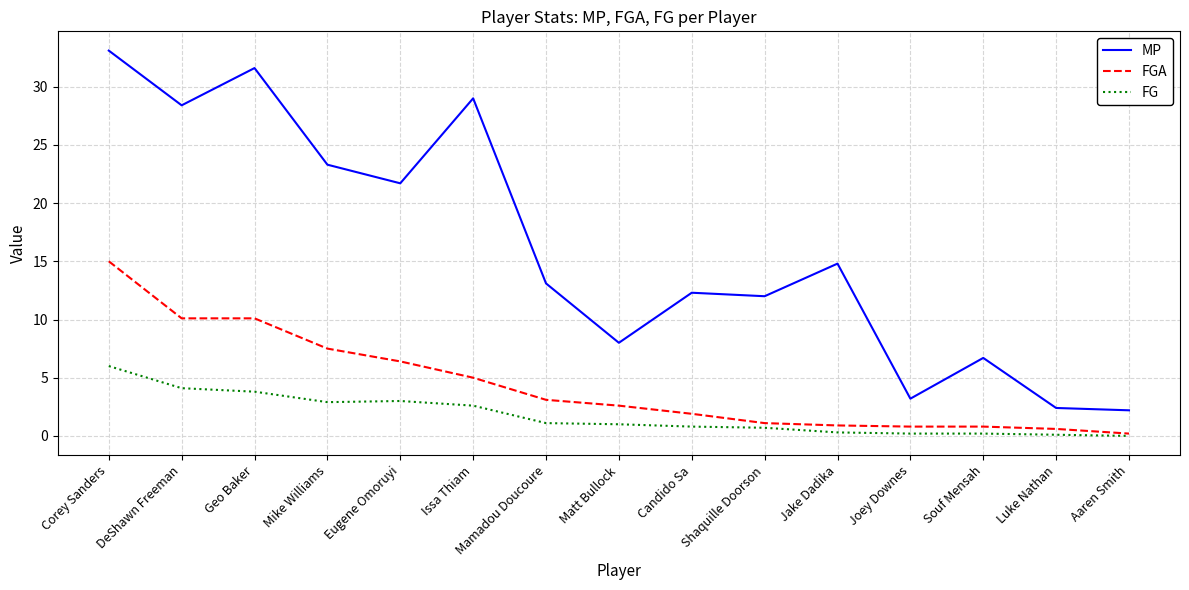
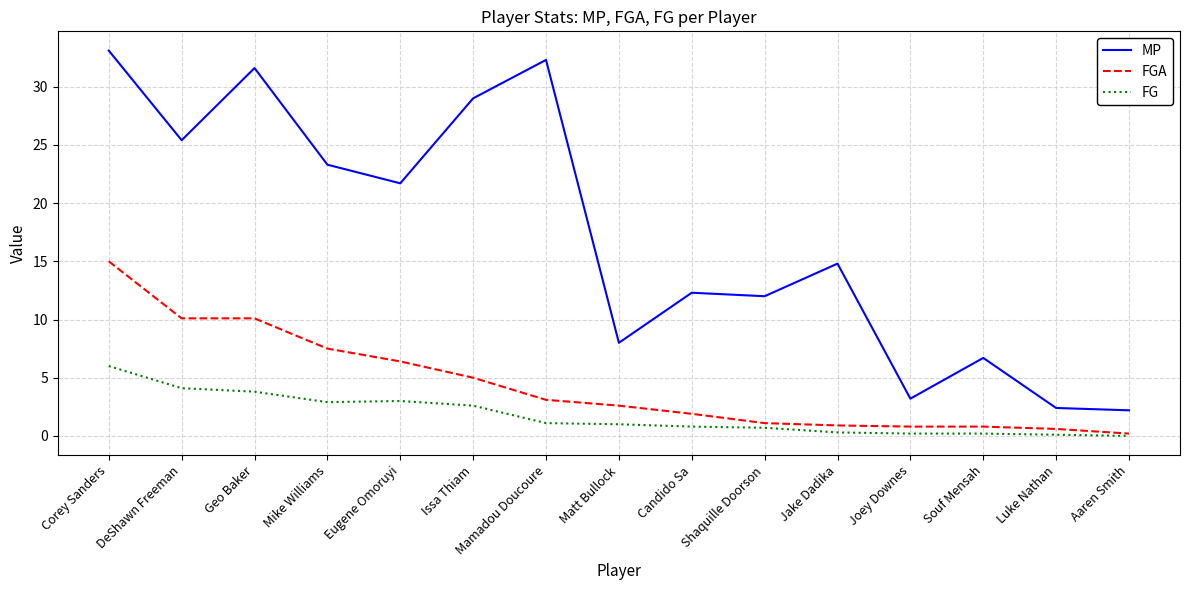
  {
    "MP": {
      "Corey Sanders": 33.1,
-     "DeShawn Freeman": 28.4,
+     "DeShawn Freeman": 25.4,
      "Geo Baker": 31.6,
      "Mike Williams": 23.3,
      "Eugene Omoruyi": 21.7,
      "Issa Thiam": 29.0,
-     "Mamadou Doucoure": 13.1,
+     "Mamadou Doucoure": 32.3,
      "Matt Bullock": 8.0,
      "Candido Sa": 12.3,
      "Shaquille Doorson": 12.0,
      "Jake Dadika": 14.8,
      "Joey Downes": 3.2,
      "Souf Mensah": 6.7,
      "Luke Nathan": 2.4,
      "Aaren Smith": 2.2
    },
    "FGA": {
      "Corey Sanders": 15.0,
      "DeShawn Freeman": 10.1,
      "Geo Baker": 10.1,
      "Mike Williams": 7.5,
      "Eugene Omoruyi": 6.4,
      "Issa Thiam": 5.0,
      "Mamadou Doucoure": 3.1,
      "Matt Bullock": 2.6,
      "Candido Sa": 1.9,
      "Shaquille Doorson": 1.1,
      "Jake Dadika": 0.9,
      "Joey Downes": 0.8,
      "Souf Mensah": 0.8,
      "Luke Nathan": 0.6
    },
    "FG": {
      "Corey Sanders": 6.0,
      "DeShawn Freeman": 4.1,
      "Geo Baker": 3.8,
      "Mike Williams": 2.9,
      "Eugene Omoruyi": 3.0,
      "Issa Thiam": 2.6,
      "Mamadou Doucoure": 1.1,
      "Matt Bullock": 1.0,
      "Candido Sa": 0.8,
      "Shaquille Doorson": 0.7,
      "Jake Dadika": 0.3,
      "Joey Downes": 0.2,
      "Souf Mensah": 0.2,
      "Luke Nathan": 0.1
    }
  }
